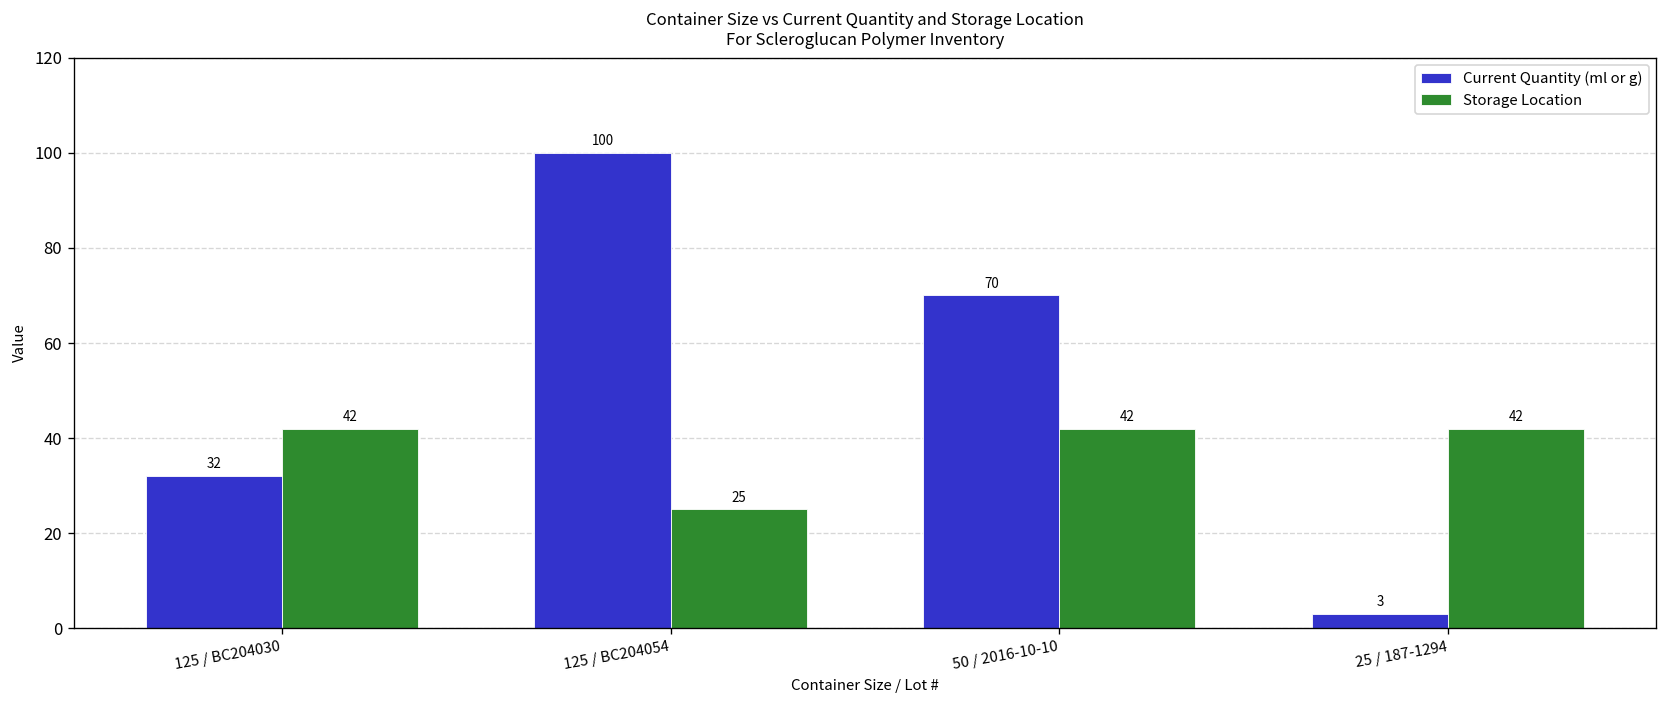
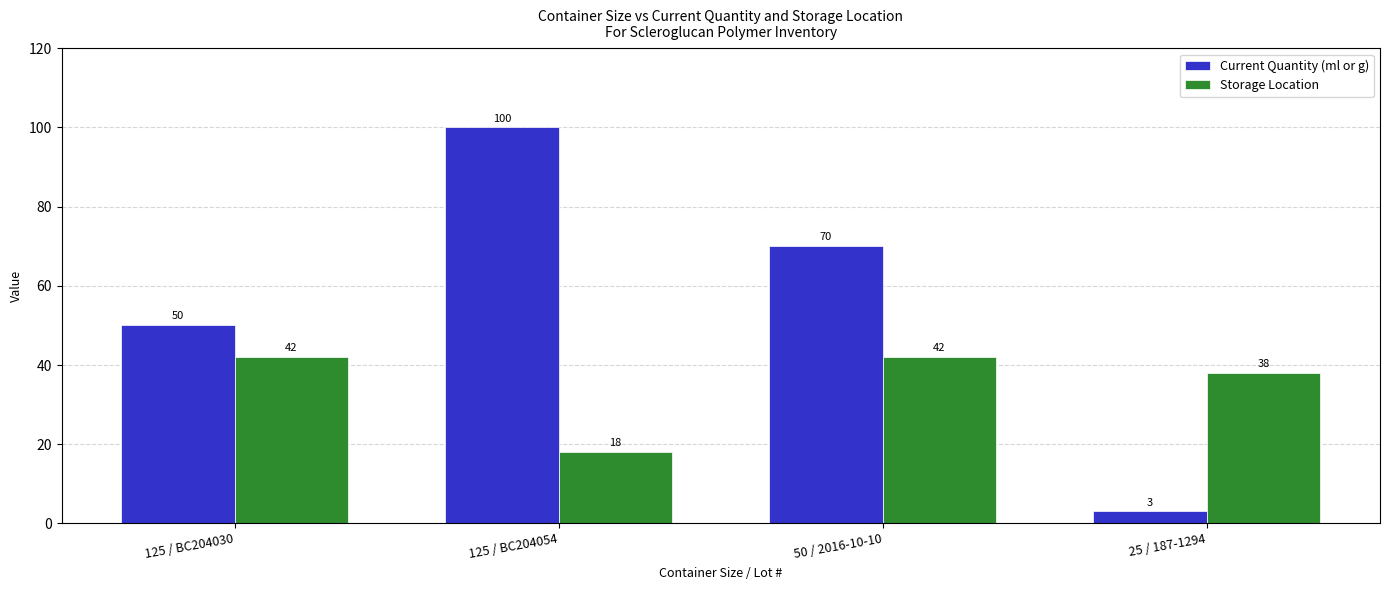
  {
    "Current Quantity (ml or g)": {
-     "125 / BC204030": 32,
+     "125 / BC204030": 50,
      "125 / BC204054": 100,
      "50 / 2016-10-10": 70,
      "25 / 187-1294": 3
    },
    "Storage Location": {
      "125 / BC204030": 42,
-     "125 / BC204054": 25,
+     "125 / BC204054": 18,
      "50 / 2016-10-10": 42,
-     "25 / 187-1294": 42
+     "25 / 187-1294": 38
    }
  }
